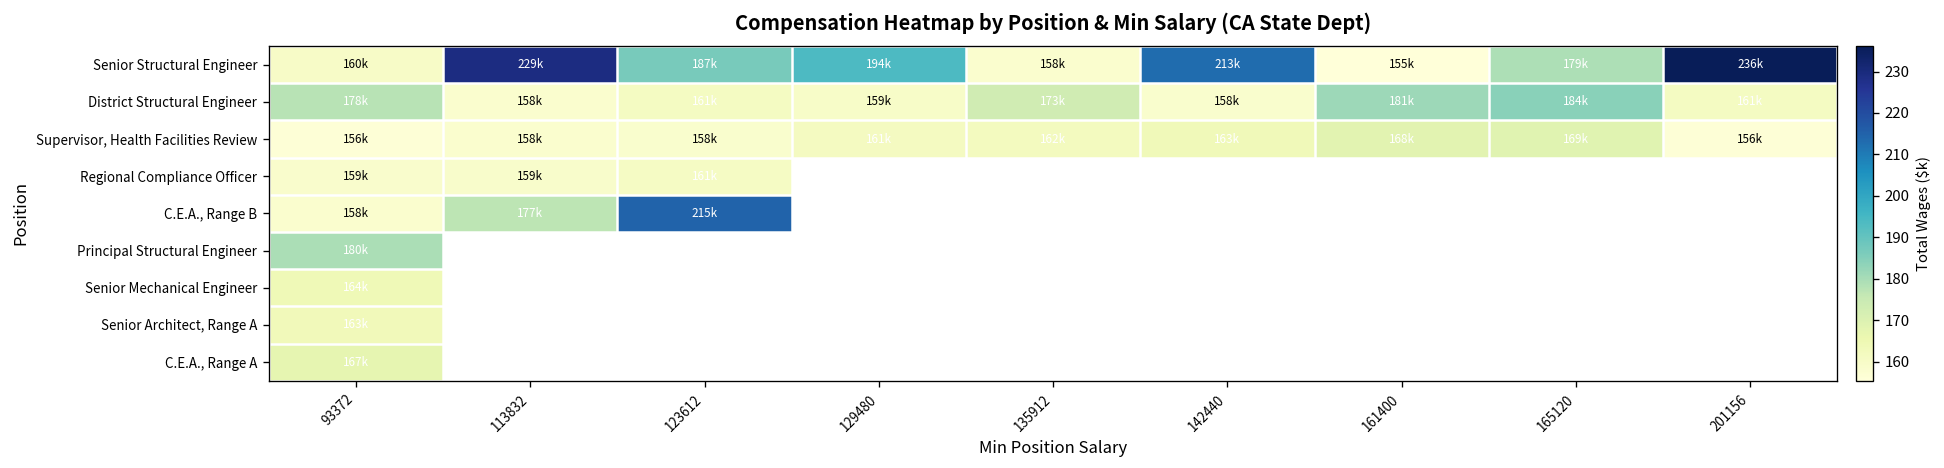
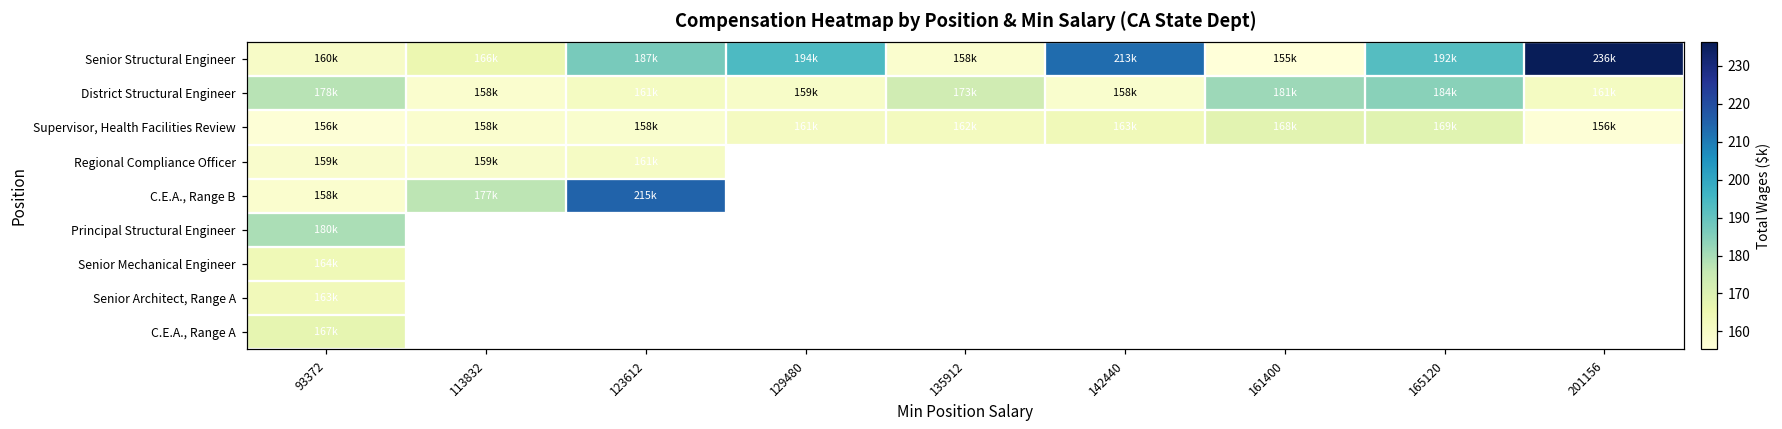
  {
    "Senior Structural Engineer": {
      "93372": "160k",
-     "113832": "229k",
+     "113832": "166k",
      "123612": "187k",
      "129480": "194k",
      "135912": "158k",
      "142440": "213k",
      "161400": "155k",
-     "165120": "179k",
+     "165120": "192k",
      "201156": "236k"
    },
    "District Structural Engineer": {
      "93372": "178k",
      "113832": "158k",
      "123612": "161k",
      "129480": "159k",
      "135912": "173k",
      "142440": "158k",
      "161400": "181k",
      "165120": "184k",
      "201156": "161k"
    },
    "Supervisor, Health Facilities Review": {
      "93372": "156k",
      "113832": "158k",
      "123612": "158k",
      "129480": "161k",
      "135912": "162k",
      "142440": "163k",
      "161400": "168k",
      "165120": "169k",
      "201156": "156k"
    },
    "Regional Compliance Officer": {
      "93372": "159k",
      "113832": "159k",
      "123612": "161k"
    },
    "C.E.A., Range B": {
      "93372": "158k",
      "113832": "177k",
      "123612": "215k"
    },
    "Principal Structural Engineer": {
      "93372": "180k"
    },
    "Senior Mechanical Engineer": {
      "93372": "164k"
    },
    "Senior Architect, Range A": {
      "93372": "163k"
    },
    "C.E.A., Range A": {
      "93372": "167k"
    }
  }
